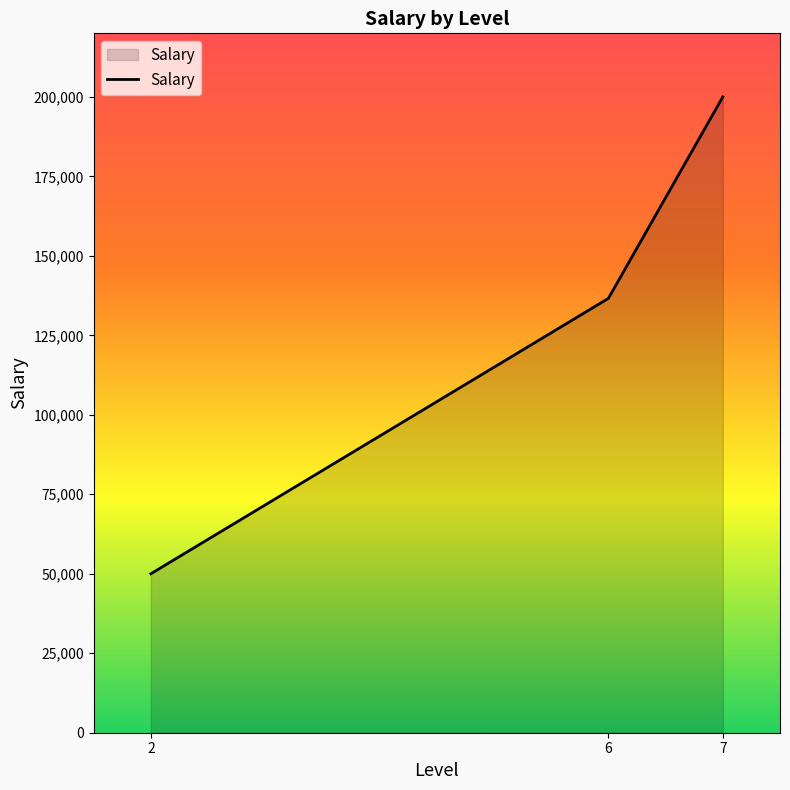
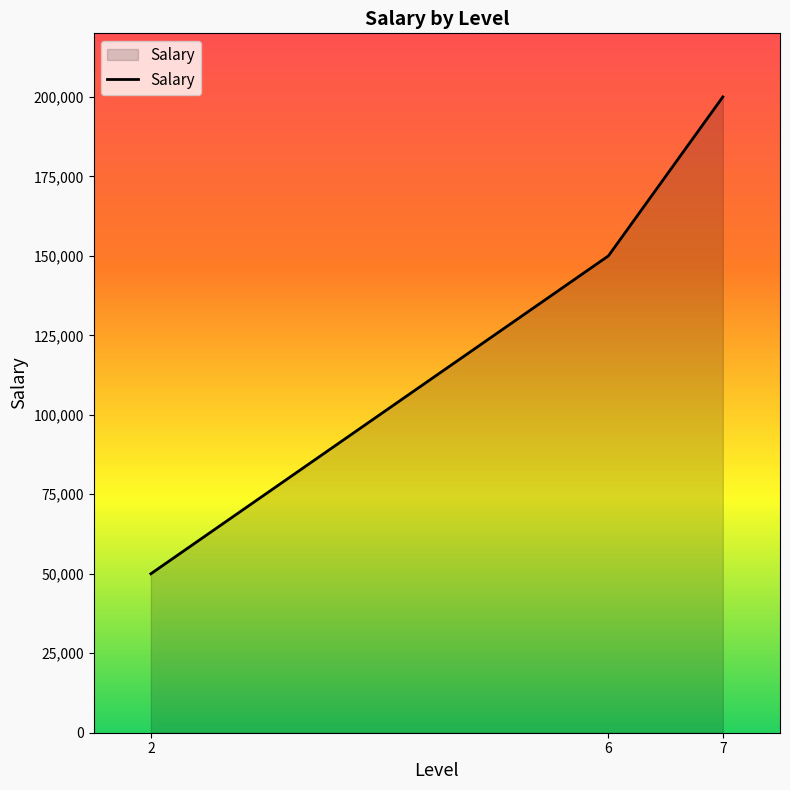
  {
    "2": "50,000",
-   "6": "137,000",
+   "6": "150,000",
    "7": "200,000"
  }
